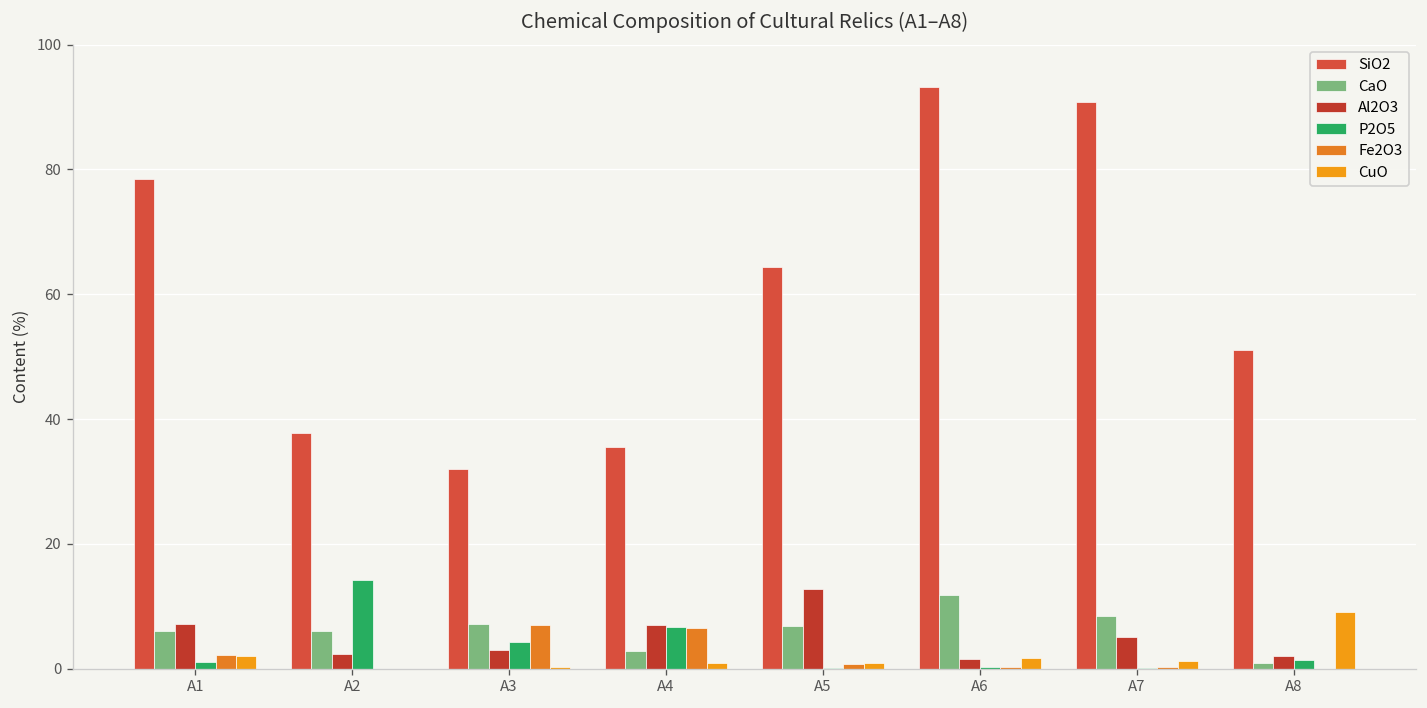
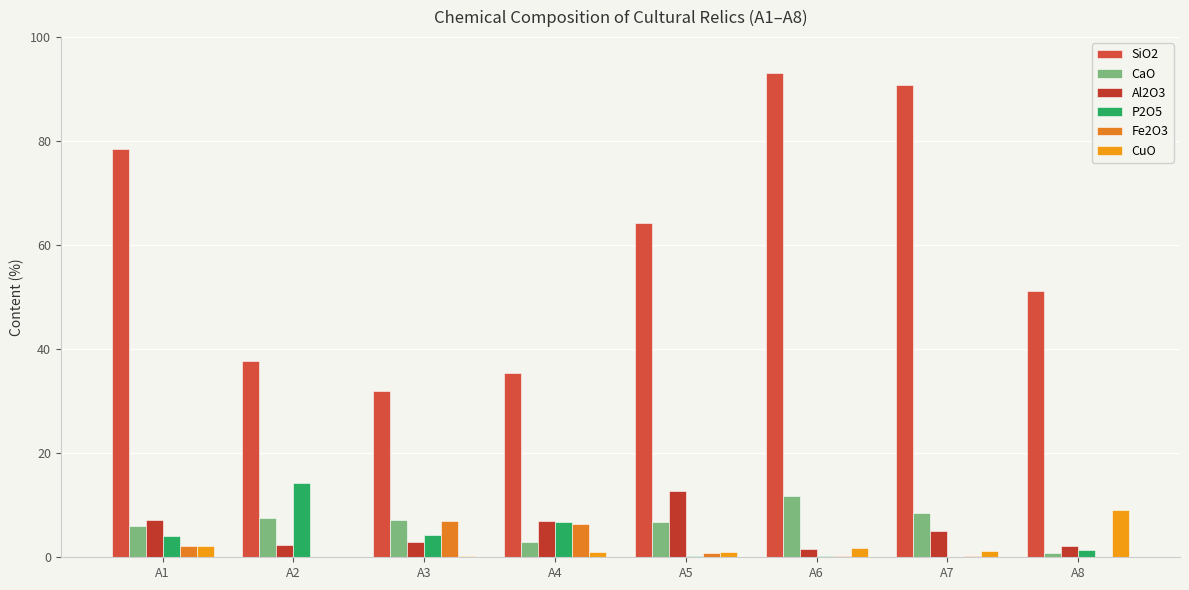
  {
    "CaO": {
      "A1": 6,
-     "A2": 6,
+     "A2": 8,
      "A3": 7,
      "A4": 3,
      "A5": 7,
      "A6": 12,
      "A7": 8,
      "A8": 1
    },
    "P2O5": {
-     "A1": 1,
+     "A1": 4,
      "A2": 14,
      "A3": 4,
      "A4": 7,
      "A8": 1
    }
  }
